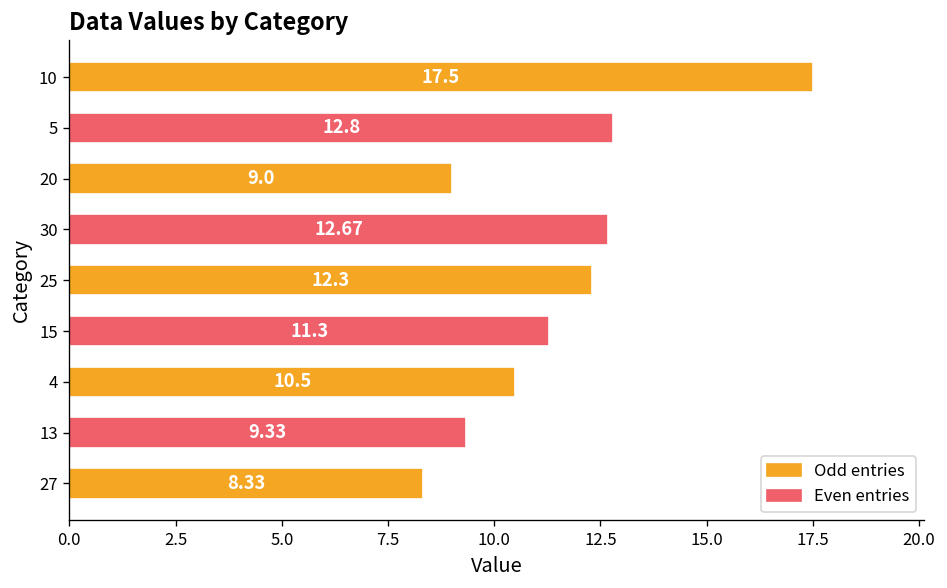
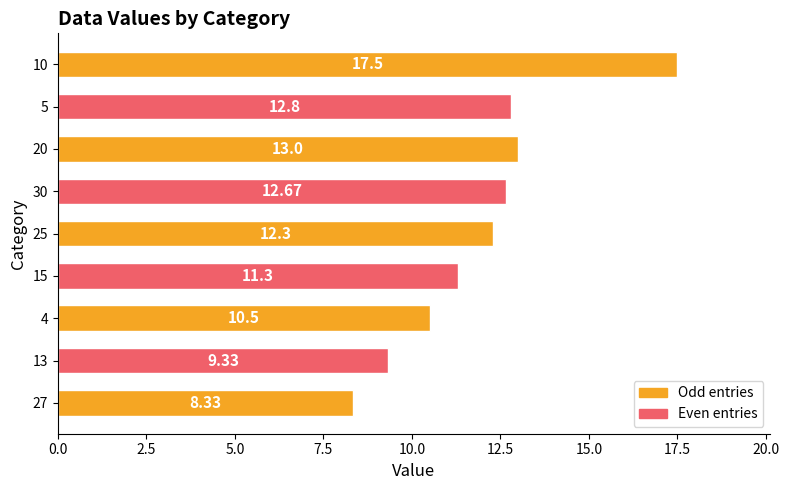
  {
    "10": 17.5,
    "5": 12.8,
-   "20": 9.0,
+   "20": 13.0,
    "30": 12.67,
    "25": 12.3,
    "15": 11.3,
    "4": 10.5,
    "13": 9.33,
    "27": 8.33
  }
